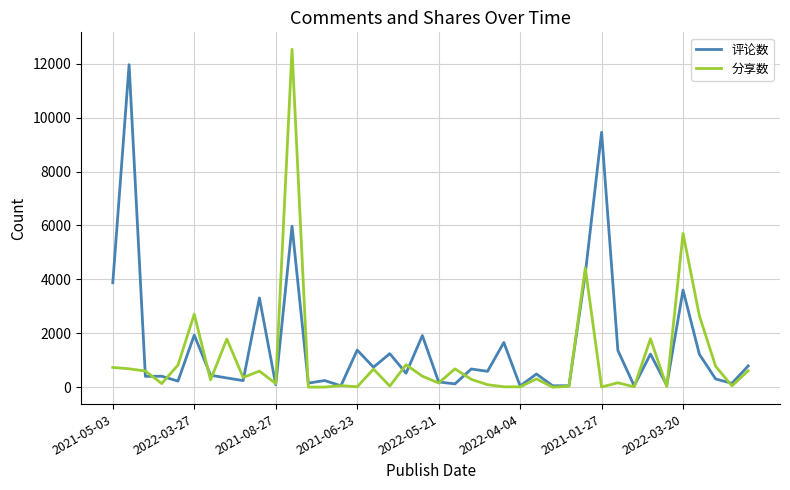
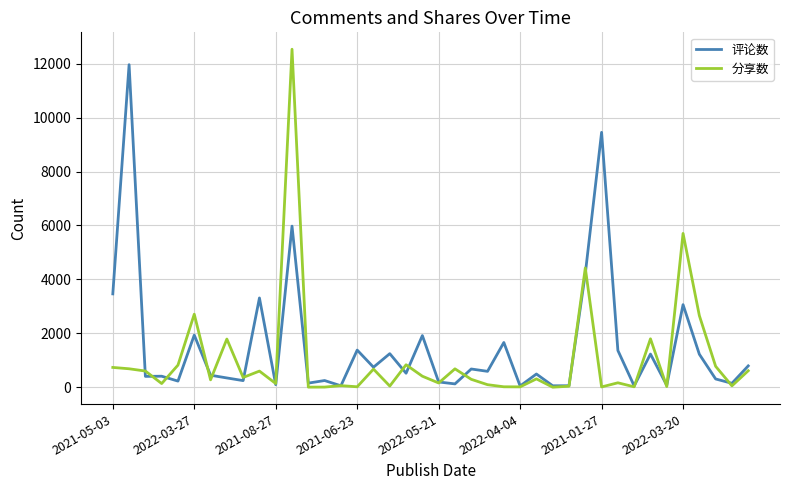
  {
    "评论数": {
-     "2021-05-03": 3900,
+     "2021-05-03": 3500,
      "2022-03-27": 1900,
      "2021-06-23": 1400,
      "2021-01-27": 9500,
-     "2022-03-20": 3600
+     "2022-03-20": 3100
    },
    "分享数": {
      "2021-05-03": 700,
      "2022-03-27": 2700,
      "2021-06-23": 0,
      "2021-01-27": 0,
      "2022-03-20": 5700
    }
  }
